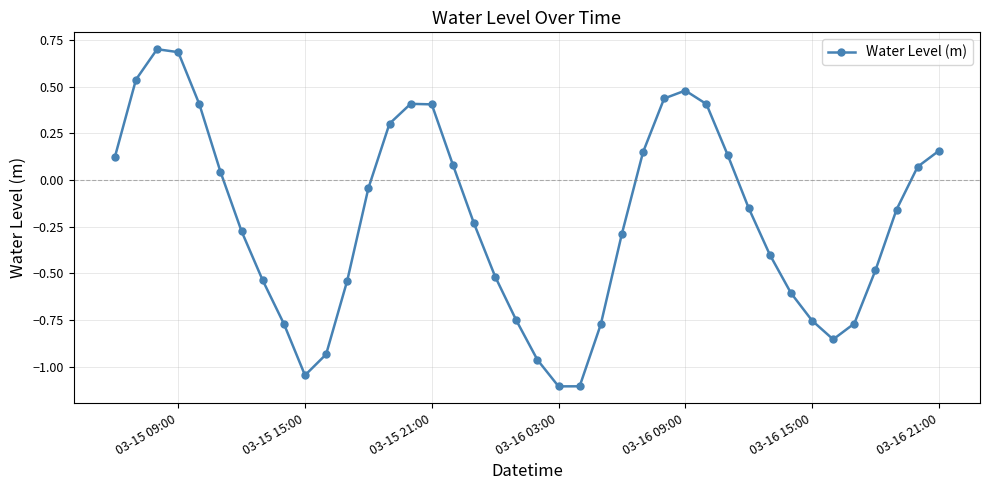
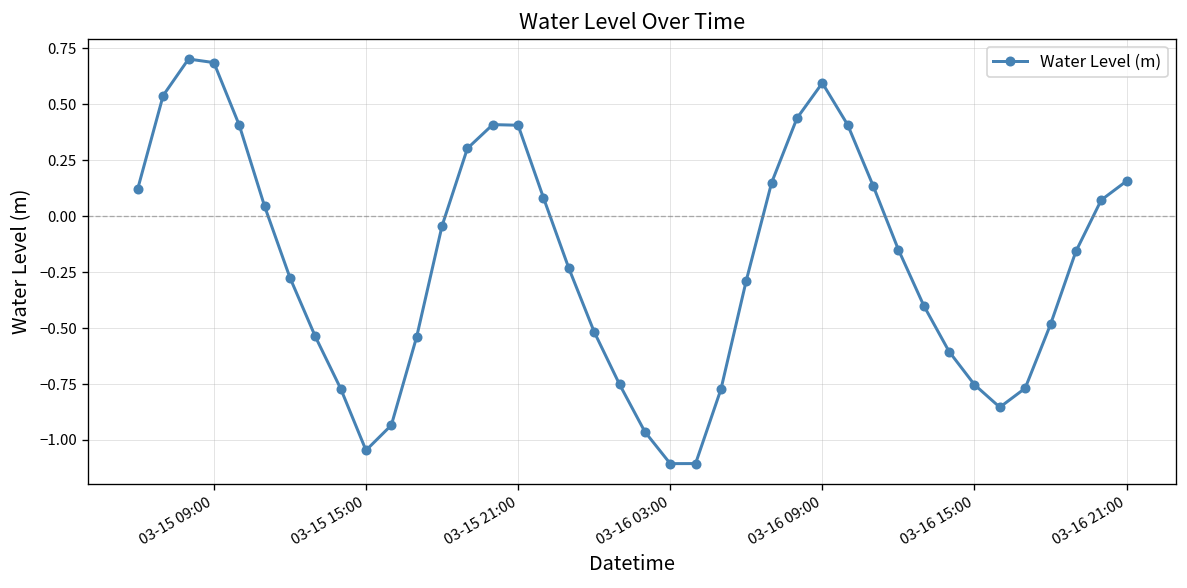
  {
    "03-15 09:00": 0.69,
    "03-15 15:00": -1.05,
    "03-15 21:00": 0.41,
    "03-16 03:00": -1.11,
-   "03-16 09:00": 0.48,
+   "03-16 09:00": 0.59,
    "03-16 15:00": -0.75,
    "03-16 21:00": 0.16
  }
